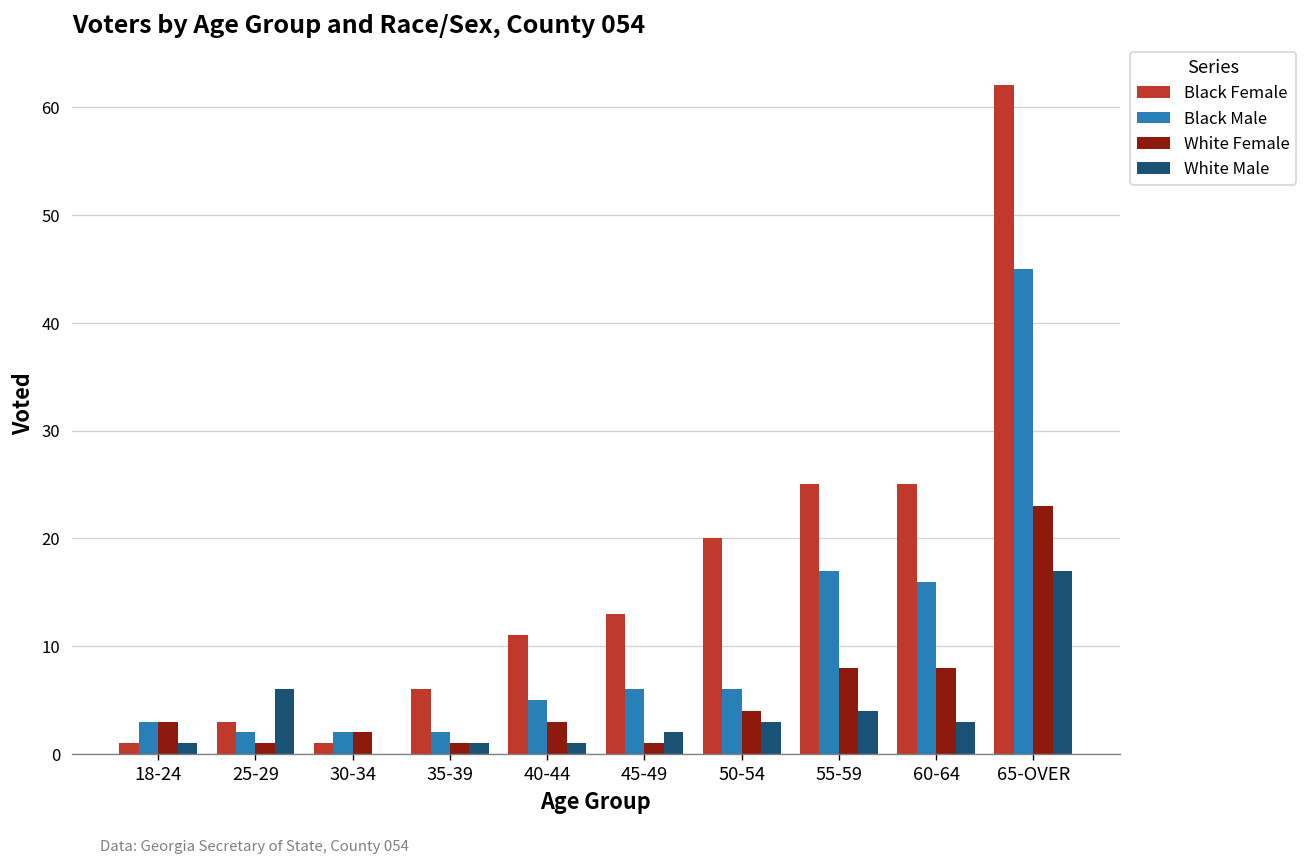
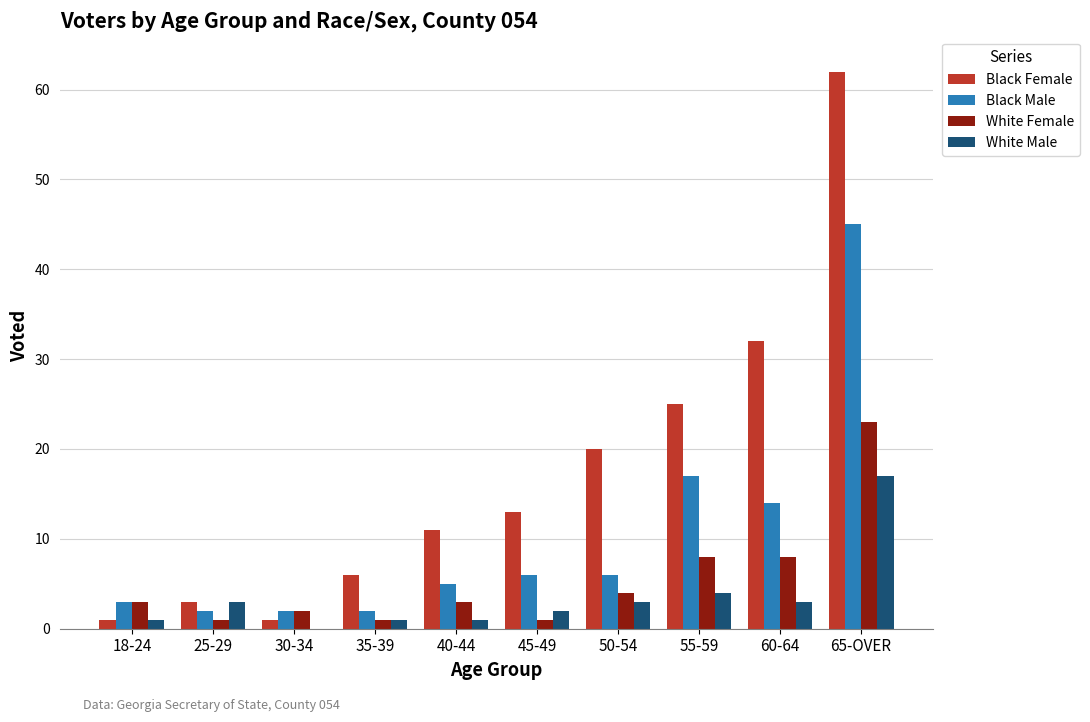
  {
    "Black Female": {
      "18-24": 1,
      "25-29": 3,
      "30-34": 1,
      "35-39": 6,
      "40-44": 11,
      "45-49": 13,
      "50-54": 20,
      "55-59": 25,
-     "60-64": 25,
+     "60-64": 32,
      "65-OVER": 62
    },
    "Black Male": {
      "18-24": 3,
      "25-29": 2,
      "30-34": 2,
      "35-39": 2,
      "40-44": 5,
      "45-49": 6,
      "50-54": 6,
      "55-59": 17,
-     "60-64": 16,
+     "60-64": 14,
      "65-OVER": 45
    },
    "White Female": {
      "18-24": 3,
      "25-29": 1,
      "30-34": 2,
      "35-39": 1,
      "40-44": 3,
      "45-49": 1,
      "50-54": 4,
      "55-59": 8,
      "60-64": 8,
      "65-OVER": 23
    },
    "White Male": {
      "18-24": 1,
-     "25-29": 6,
+     "25-29": 3,
      "30-34": 0,
      "35-39": 1,
      "40-44": 1,
      "45-49": 2,
      "50-54": 3,
      "55-59": 4,
      "60-64": 3,
      "65-OVER": 17
    }
  }
